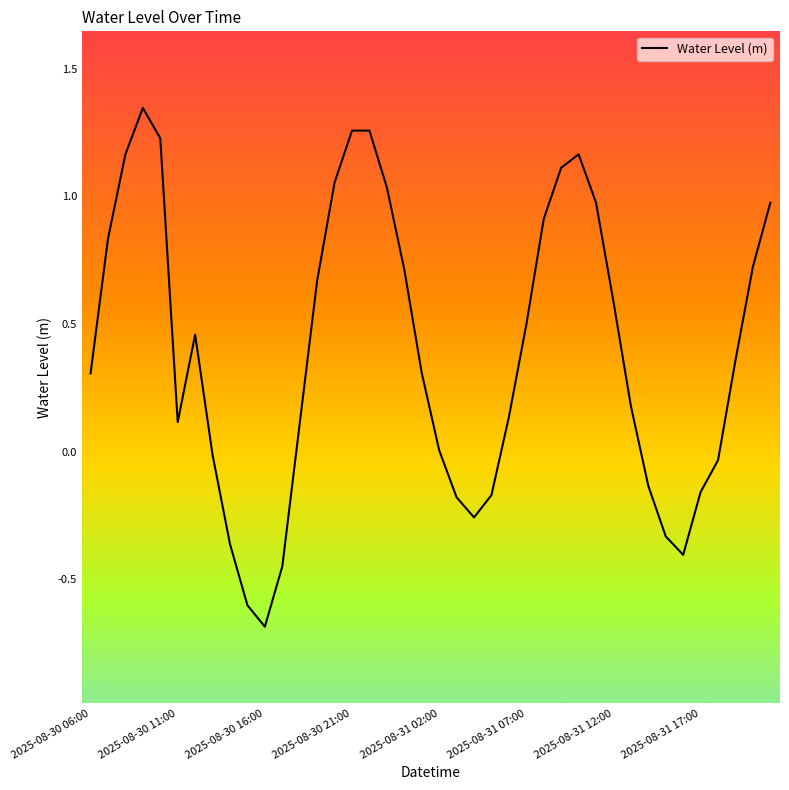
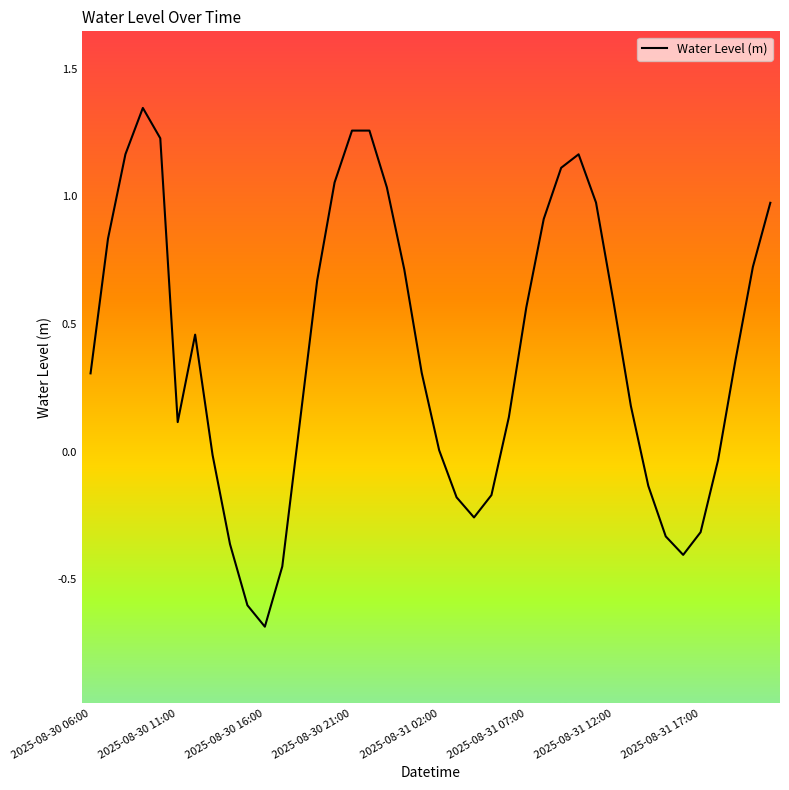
  {
    "2025-08-30 06:00": 0.31,
    "2025-08-30 11:00": 0.12,
    "2025-08-30 16:00": -0.69,
    "2025-08-30 21:00": 1.26,
    "2025-08-31 02:00": 0.01,
-   "2025-08-31 07:00": 0.50,
+   "2025-08-31 07:00": 0.57,
    "2025-08-31 12:00": 0.59,
-   "2025-08-31 17:00": -0.16
+   "2025-08-31 17:00": -0.32
  }
